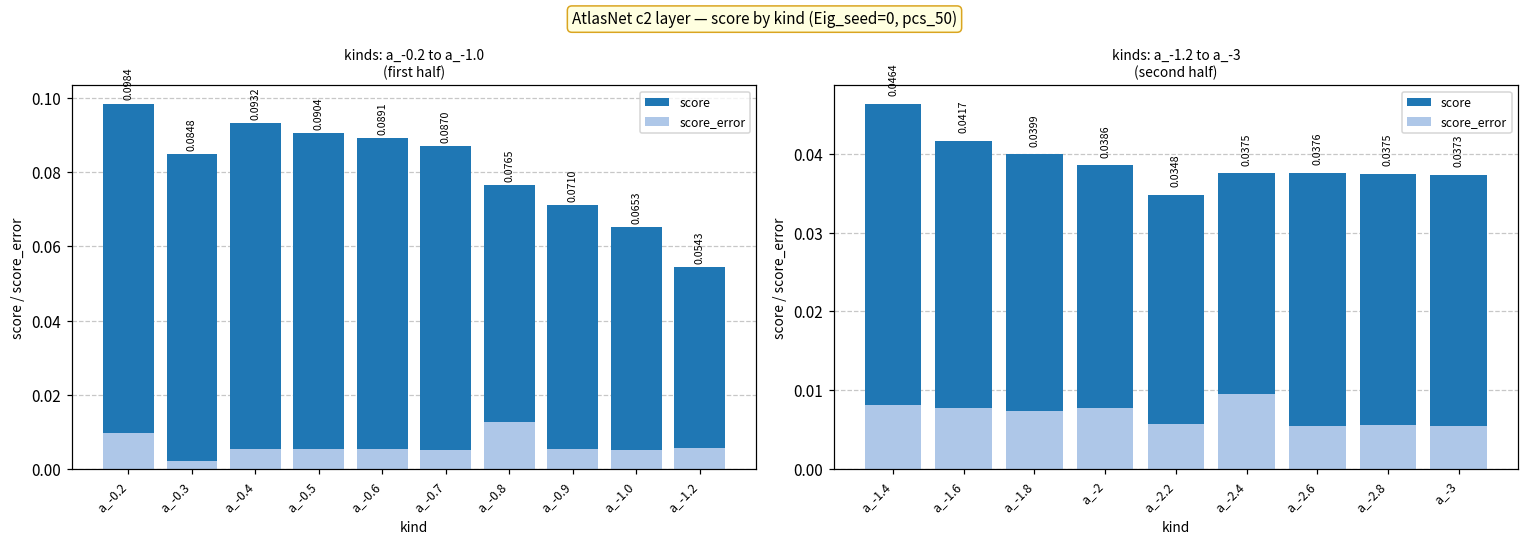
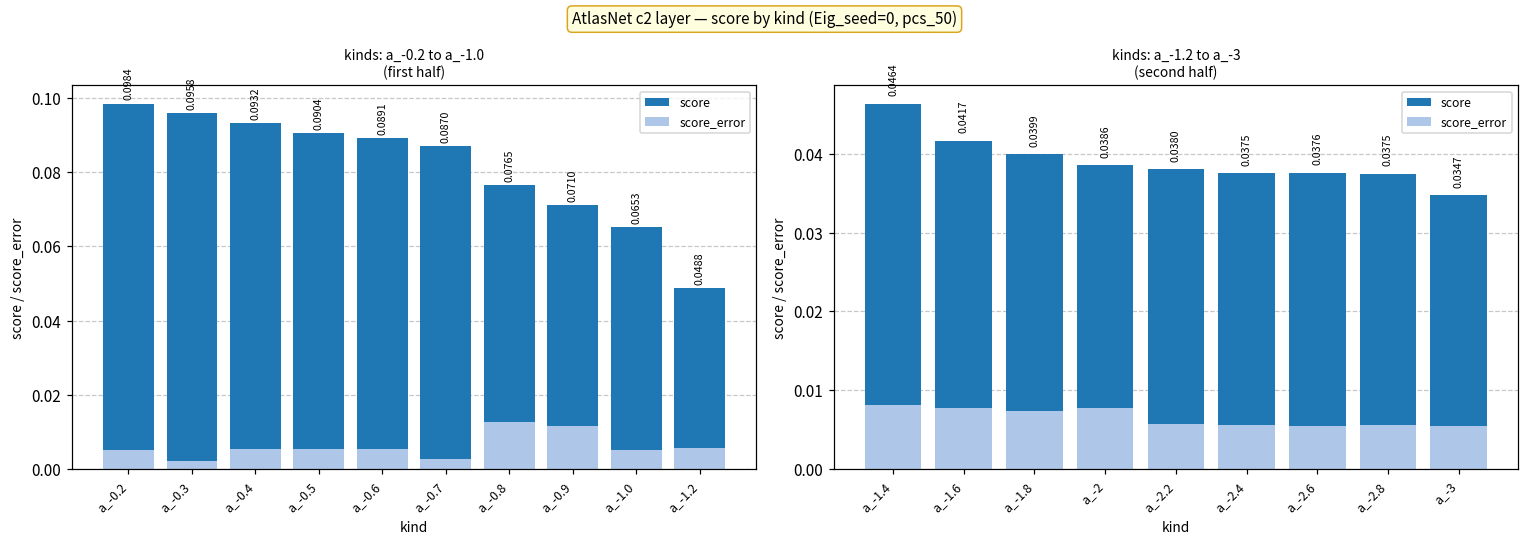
  {
    "kinds: a_-0.2 to a_-1.0 (first half)": {
      "score": {
        "a_-0.2": 0.0984,
-       "a_-0.3": 0.0848,
+       "a_-0.3": 0.0958,
        "a_-0.4": 0.0932,
        "a_-0.5": 0.0904,
        "a_-0.6": 0.0891,
        "a_-0.7": 0.0870,
        "a_-0.8": 0.0765,
        "a_-0.9": 0.0710,
        "a_-1.0": 0.0653,
-       "a_-1.2": 0.0543
+       "a_-1.2": 0.0488
      },
      "score_error": {
-       "a_-0.2": 0.010,
-       "a_-0.7": 0.005,
-       "a_-0.9": 0.006
+       "a_-0.2": 0.005,
+       "a_-0.7": 0.003,
+       "a_-0.9": 0.012
      }
    },
    "kinds: a_-1.2 to a_-3 (second half)": {
      "score": {
        "a_-1.4": 0.0464,
        "a_-1.6": 0.0417,
        "a_-1.8": 0.0399,
        "a_-2": 0.0386,
-       "a_-2.2": 0.0348,
+       "a_-2.2": 0.0380,
        "a_-2.4": 0.0375,
        "a_-2.6": 0.0376,
        "a_-2.8": 0.0375,
-       "a_-3": 0.0373
+       "a_-3": 0.0347
      },
      "score_error": {
-       "a_-2.4": 0.010
+       "a_-2.4": 0.006
      }
    }
  }
